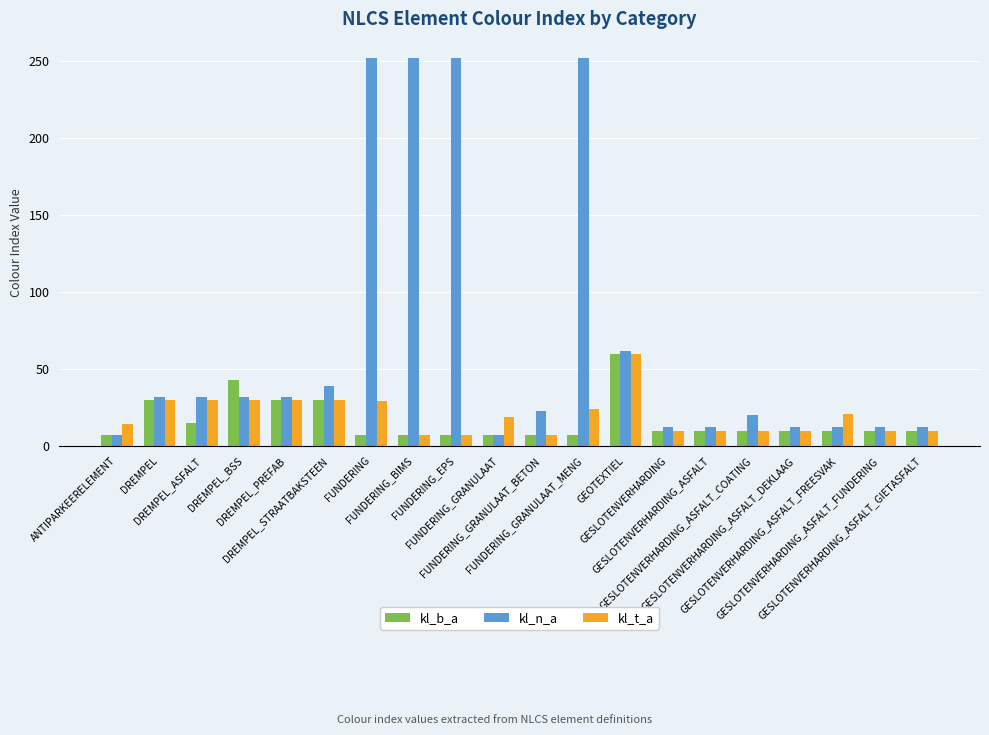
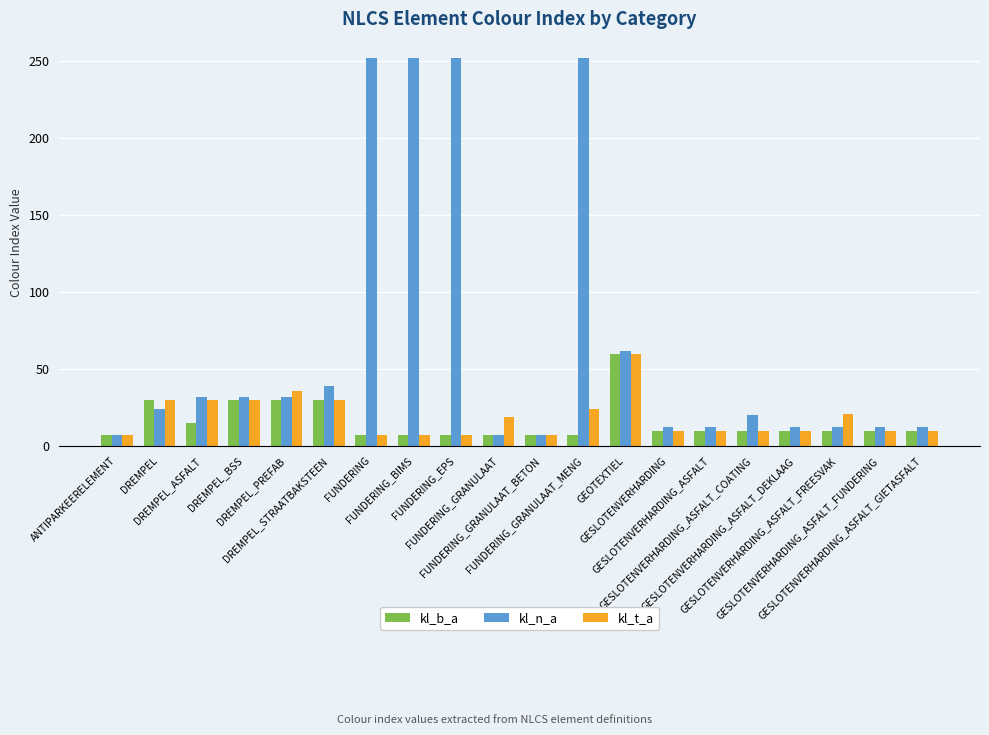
  {
    "kl_b_a": {
      "ANTIPARKEERELEMENT": 7,
      "DREMPEL": 30,
      "DREMPEL_ASFALT": 15,
-     "DREMPEL_BSS": 43,
+     "DREMPEL_BSS": 30,
      "DREMPEL_PREFAB": 30,
      "DREMPEL_STRAATBAKSTEEN": 30,
      "FUNDERING": 7,
      "FUNDERING_BIMS": 7,
      "FUNDERING_EPS": 7,
      "FUNDERING_GRANULAAT": 7,
      "FUNDERING_GRANULAAT_BETON": 7,
      "FUNDERING_GRANULAAT_MENG": 7,
      "GEOTEXTIEL": 60,
      "GESLOTENVERHARDING": 10,
      "GESLOTENVERHARDING_ASFALT": 10,
      "GESLOTENVERHARDING_ASFALT_COATING": 10,
      "GESLOTENVERHARDING_ASFALT_DEKLAAG": 10,
      "GESLOTENVERHARDING_ASFALT_FREESVAK": 10,
      "GESLOTENVERHARDING_ASFALT_FUNDERING": 10,
      "GESLOTENVERHARDING_ASFALT_GIETASFALT": 10
    },
    "kl_n_a": {
      "ANTIPARKEERELEMENT": 7,
-     "DREMPEL": 32,
+     "DREMPEL": 24,
      "DREMPEL_ASFALT": 32,
      "DREMPEL_BSS": 32,
      "DREMPEL_PREFAB": 32,
      "DREMPEL_STRAATBAKSTEEN": 39,
      "FUNDERING": 252,
      "FUNDERING_BIMS": 252,
      "FUNDERING_EPS": 252,
      "FUNDERING_GRANULAAT": 7,
-     "FUNDERING_GRANULAAT_BETON": 23,
+     "FUNDERING_GRANULAAT_BETON": 7,
      "FUNDERING_GRANULAAT_MENG": 252,
      "GEOTEXTIEL": 62,
      "GESLOTENVERHARDING": 12,
      "GESLOTENVERHARDING_ASFALT": 12,
      "GESLOTENVERHARDING_ASFALT_COATING": 20,
      "GESLOTENVERHARDING_ASFALT_DEKLAAG": 12,
      "GESLOTENVERHARDING_ASFALT_FREESVAK": 12,
      "GESLOTENVERHARDING_ASFALT_FUNDERING": 12,
      "GESLOTENVERHARDING_ASFALT_GIETASFALT": 12
    },
    "kl_t_a": {
-     "ANTIPARKEERELEMENT": 14,
+     "ANTIPARKEERELEMENT": 7,
      "DREMPEL": 30,
      "DREMPEL_ASFALT": 30,
      "DREMPEL_BSS": 30,
-     "DREMPEL_PREFAB": 30,
+     "DREMPEL_PREFAB": 36,
      "DREMPEL_STRAATBAKSTEEN": 30,
-     "FUNDERING": 29,
+     "FUNDERING": 7,
      "FUNDERING_BIMS": 7,
      "FUNDERING_EPS": 7,
      "FUNDERING_GRANULAAT": 19,
      "FUNDERING_GRANULAAT_BETON": 7,
      "FUNDERING_GRANULAAT_MENG": 24,
      "GEOTEXTIEL": 60,
      "GESLOTENVERHARDING": 10,
      "GESLOTENVERHARDING_ASFALT": 10,
      "GESLOTENVERHARDING_ASFALT_COATING": 10,
      "GESLOTENVERHARDING_ASFALT_DEKLAAG": 10,
      "GESLOTENVERHARDING_ASFALT_FREESVAK": 21,
      "GESLOTENVERHARDING_ASFALT_FUNDERING": 10,
      "GESLOTENVERHARDING_ASFALT_GIETASFALT": 10
    }
  }
